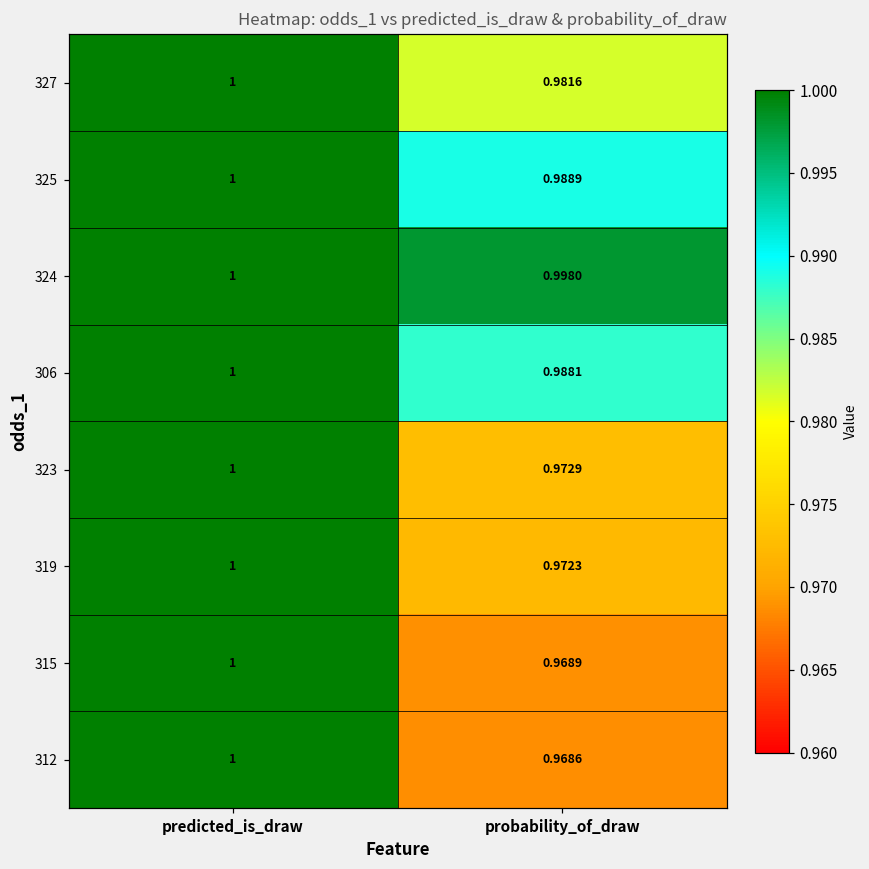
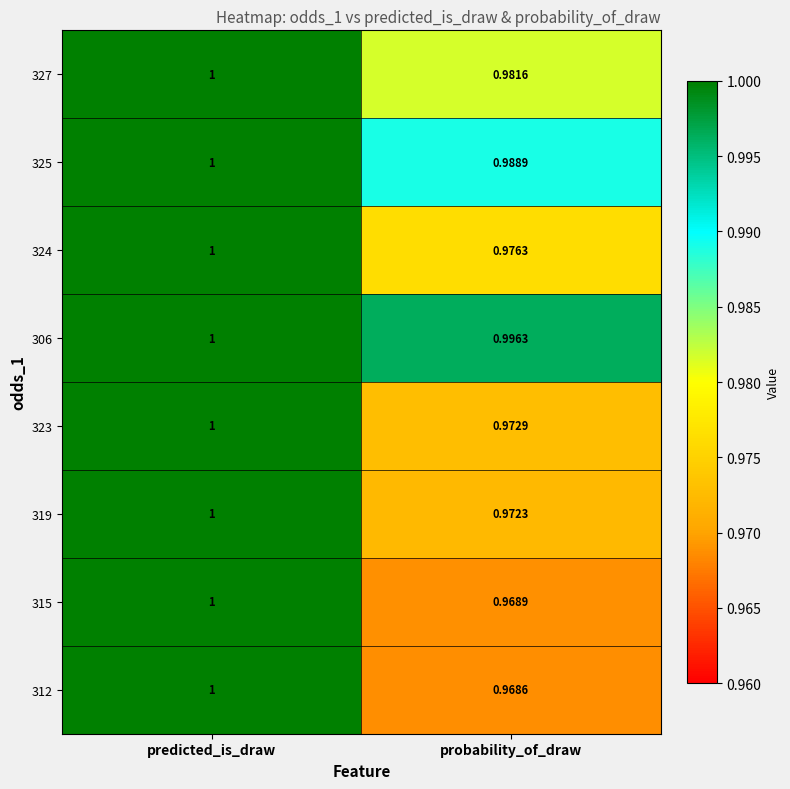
  {
    "327": {
      "predicted_is_draw": 1,
      "probability_of_draw": 0.9816
    },
    "325": {
      "predicted_is_draw": 1,
      "probability_of_draw": 0.9889
    },
    "324": {
      "predicted_is_draw": 1,
-     "probability_of_draw": 0.9980
+     "probability_of_draw": 0.9763
    },
    "306": {
      "predicted_is_draw": 1,
-     "probability_of_draw": 0.9881
+     "probability_of_draw": 0.9963
    },
    "323": {
      "predicted_is_draw": 1,
      "probability_of_draw": 0.9729
    },
    "319": {
      "predicted_is_draw": 1,
      "probability_of_draw": 0.9723
    },
    "315": {
      "predicted_is_draw": 1,
      "probability_of_draw": 0.9689
    },
    "312": {
      "predicted_is_draw": 1,
      "probability_of_draw": 0.9686
    }
  }
